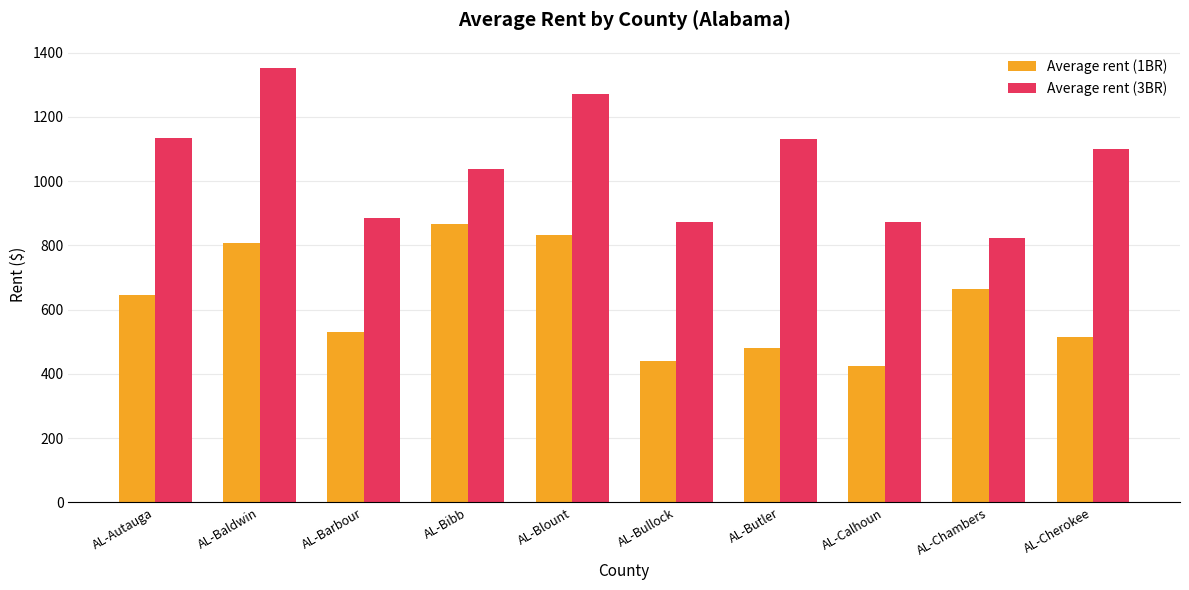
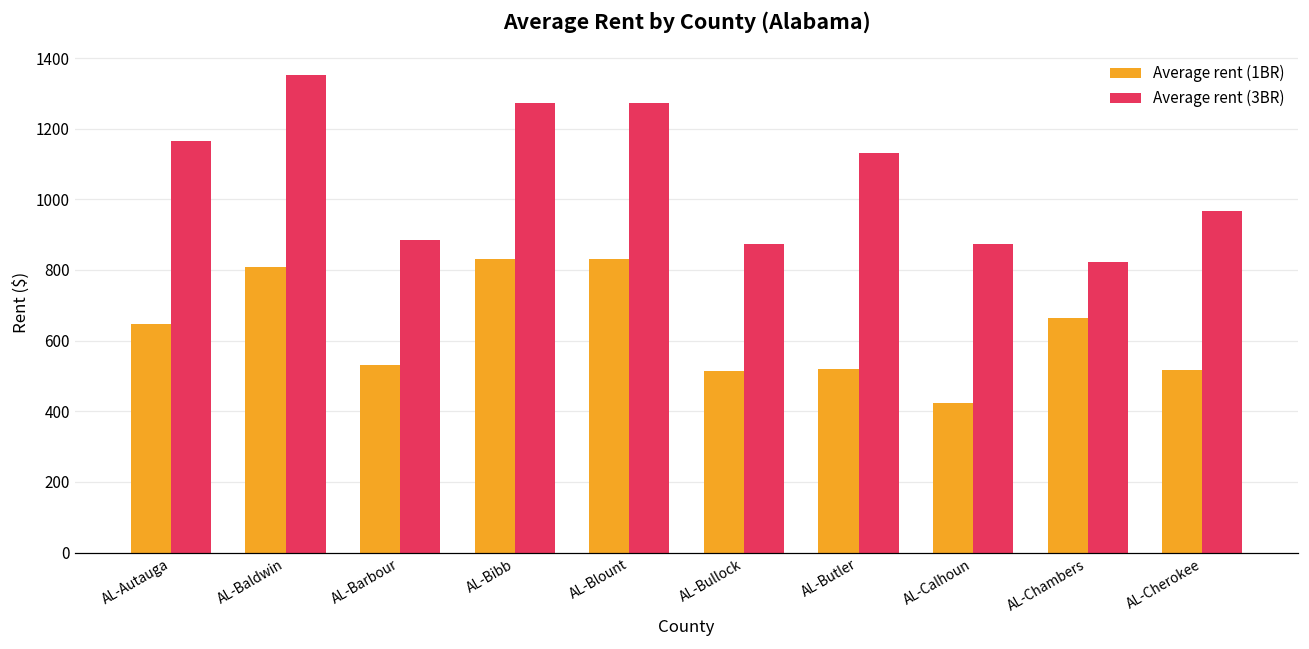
  {
    "Average rent (1BR)": {
      "AL-Autauga": 650,
      "AL-Baldwin": 810,
      "AL-Barbour": 530,
-     "AL-Bibb": 870,
+     "AL-Bibb": 830,
      "AL-Blount": 830,
-     "AL-Bullock": 440,
-     "AL-Butler": 480,
+     "AL-Bullock": 510,
+     "AL-Butler": 520,
      "AL-Calhoun": 420,
      "AL-Chambers": 670,
      "AL-Cherokee": 520
    },
    "Average rent (3BR)": {
-     "AL-Autauga": 1130,
+     "AL-Autauga": 1170,
      "AL-Baldwin": 1350,
      "AL-Barbour": 890,
-     "AL-Bibb": 1040,
+     "AL-Bibb": 1270,
      "AL-Blount": 1270,
      "AL-Bullock": 870,
      "AL-Butler": 1130,
      "AL-Calhoun": 870,
      "AL-Chambers": 820,
-     "AL-Cherokee": 1100
+     "AL-Cherokee": 970
    }
  }
